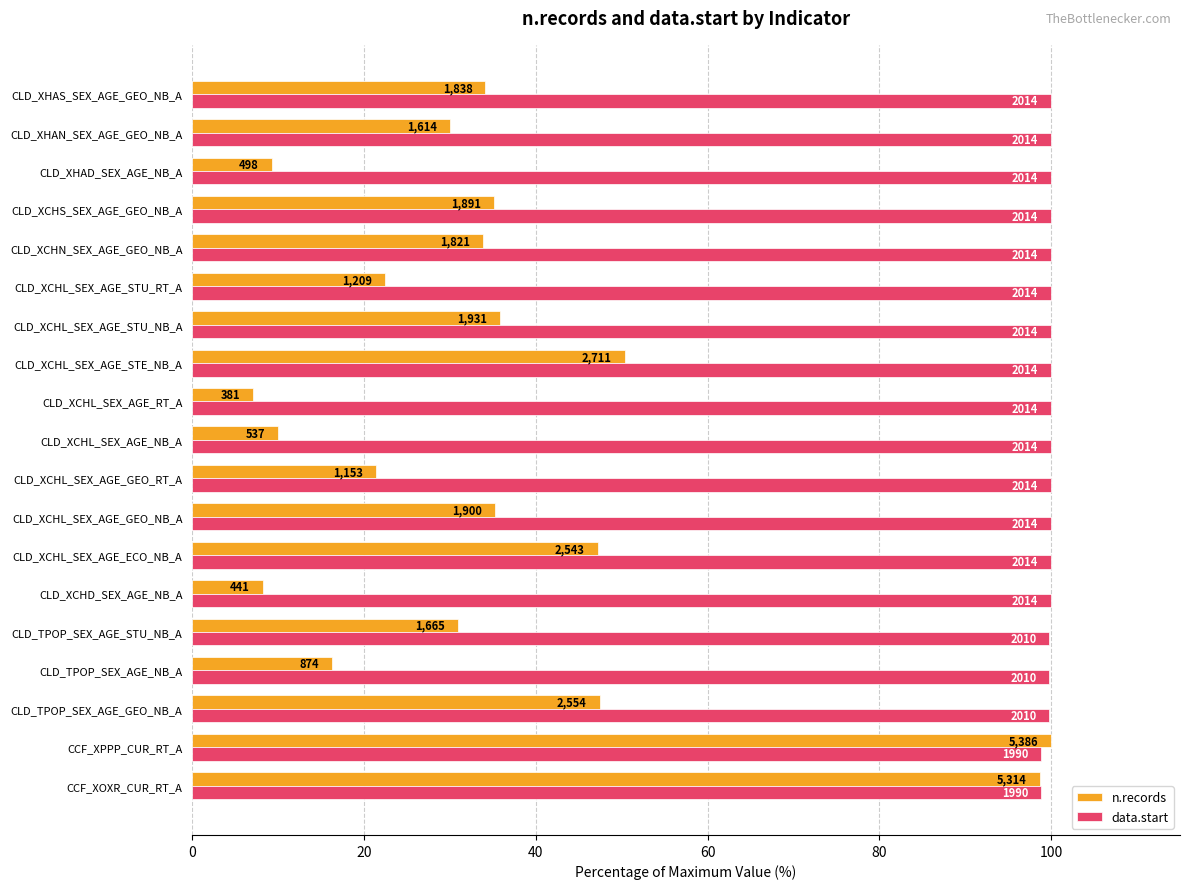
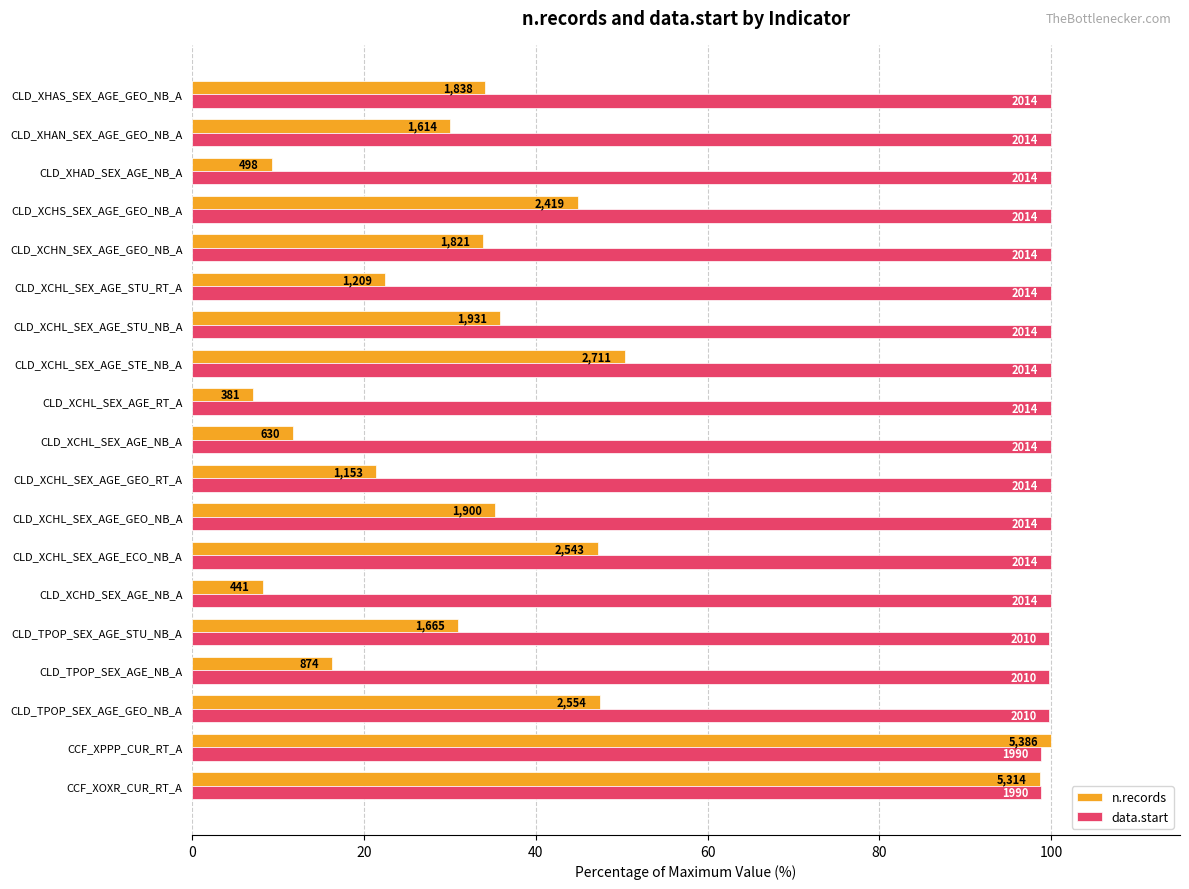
  {
    "n.records": {
-     "CLD_XCHS_SEX_AGE_GEO_NB_A": "1,891",
-     "CLD_XCHL_SEX_AGE_NB_A": "537"
+     "CLD_XCHS_SEX_AGE_GEO_NB_A": "2,419",
+     "CLD_XCHL_SEX_AGE_NB_A": "630"
    }
  }
